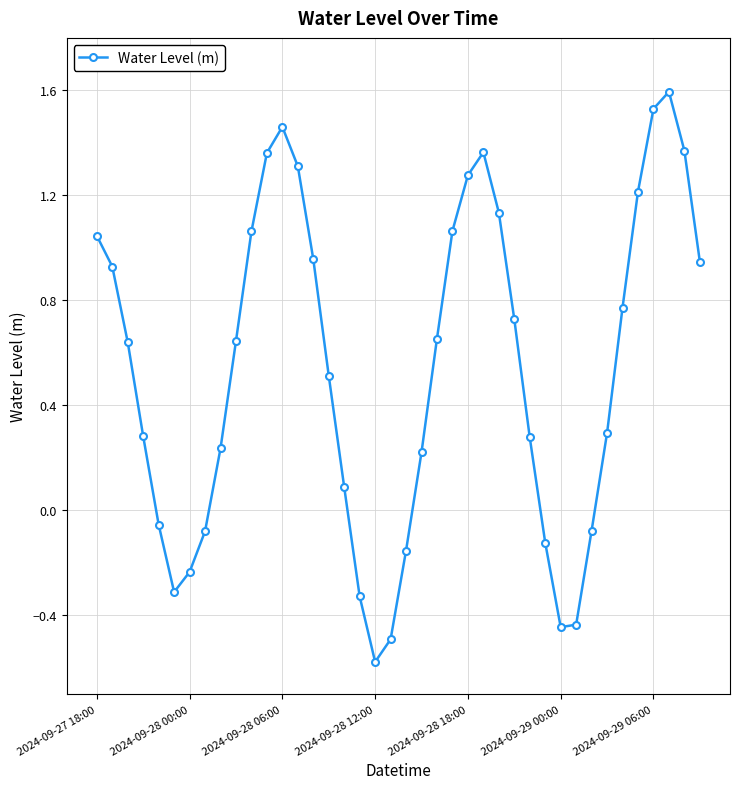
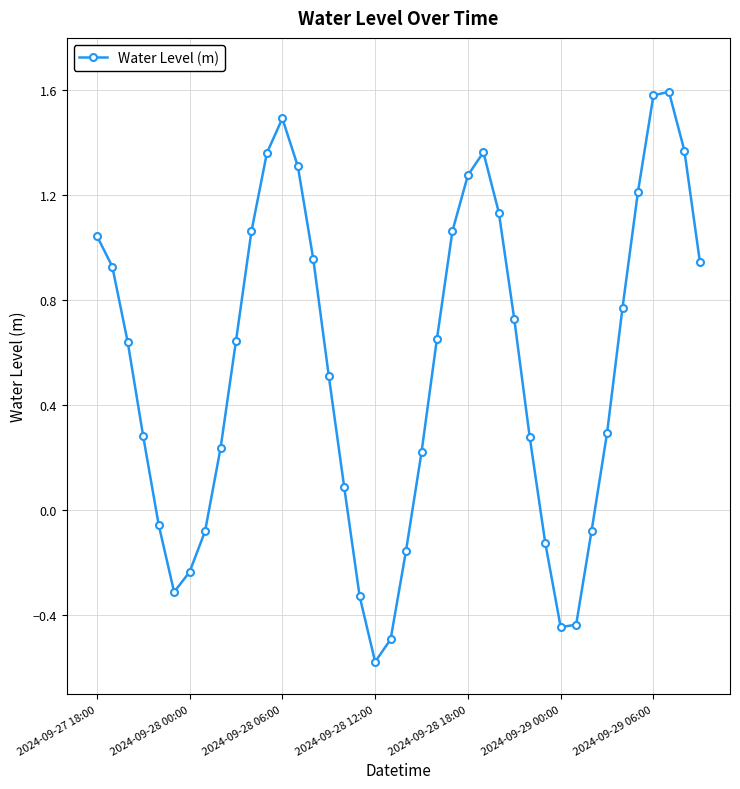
  {
    "2024-09-27 18:00": 1.05,
    "2024-09-28 00:00": -0.23,
-   "2024-09-28 06:00": 1.46,
+   "2024-09-28 06:00": 1.49,
    "2024-09-28 12:00": -0.58,
    "2024-09-28 18:00": 1.28,
    "2024-09-29 00:00": -0.44,
-   "2024-09-29 06:00": 1.53
+   "2024-09-29 06:00": 1.58
  }
